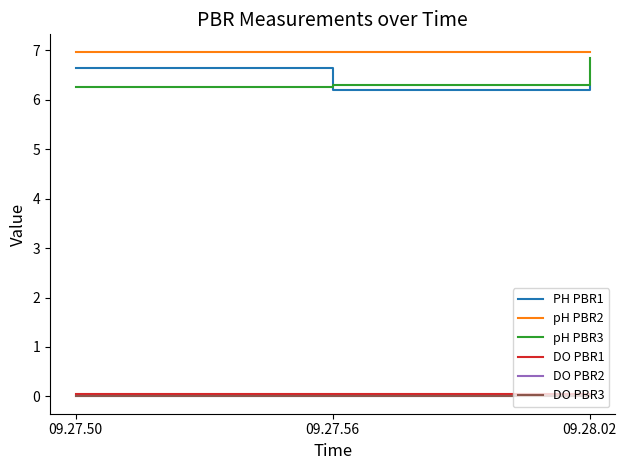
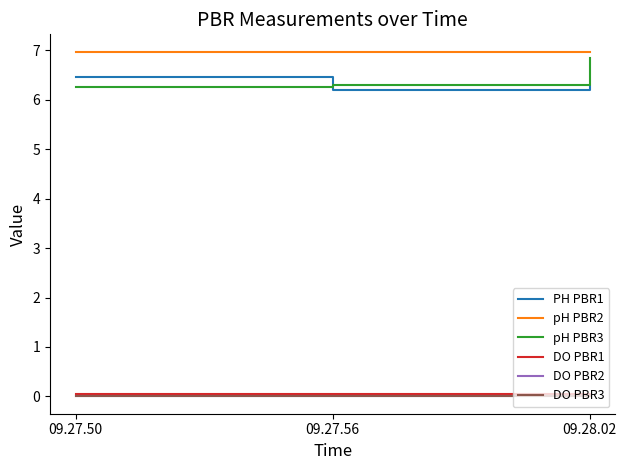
  {
    "PH PBR1": {
-     "09.27.50": 6.6,
+     "09.27.50": 6.5,
      "09.27.56": 6.2,
      "09.28.02": 6.3
    },
    "pH PBR2": {
      "09.27.50": 7.0,
      "09.27.56": 7.0,
      "09.28.02": 7.0
    },
    "pH PBR3": {
      "09.27.50": 6.3,
      "09.27.56": 6.3,
      "09.28.02": 6.8
    }
  }
